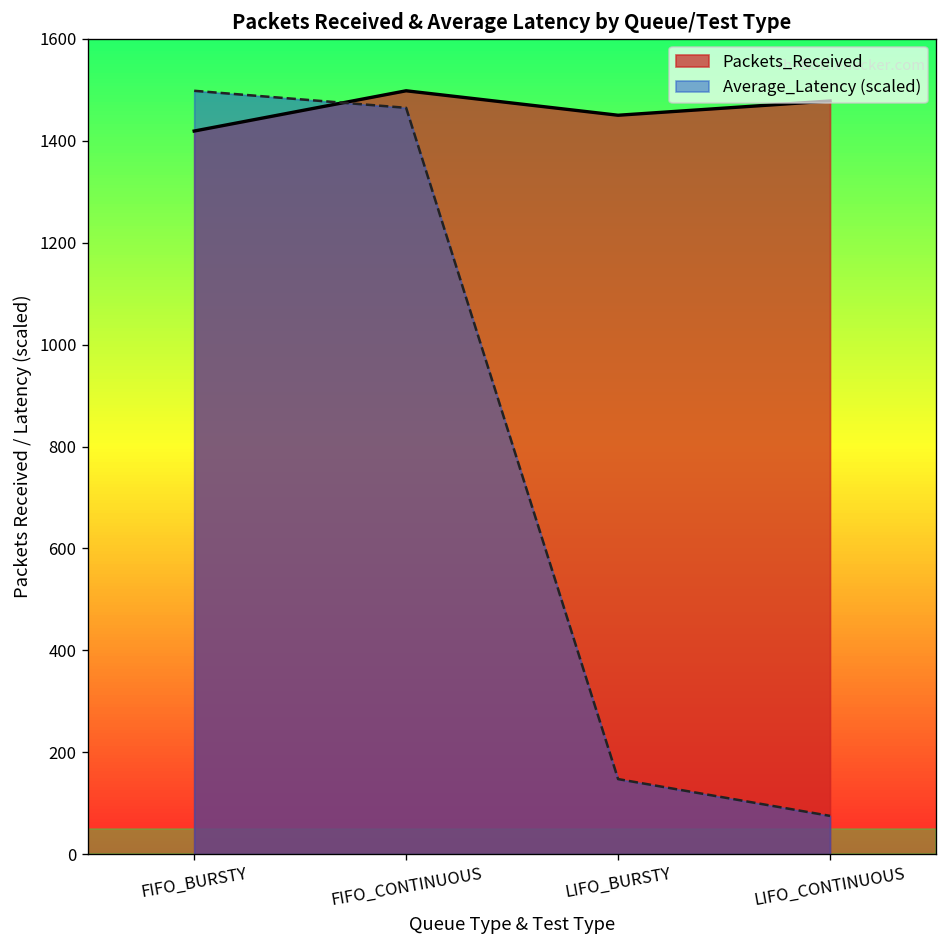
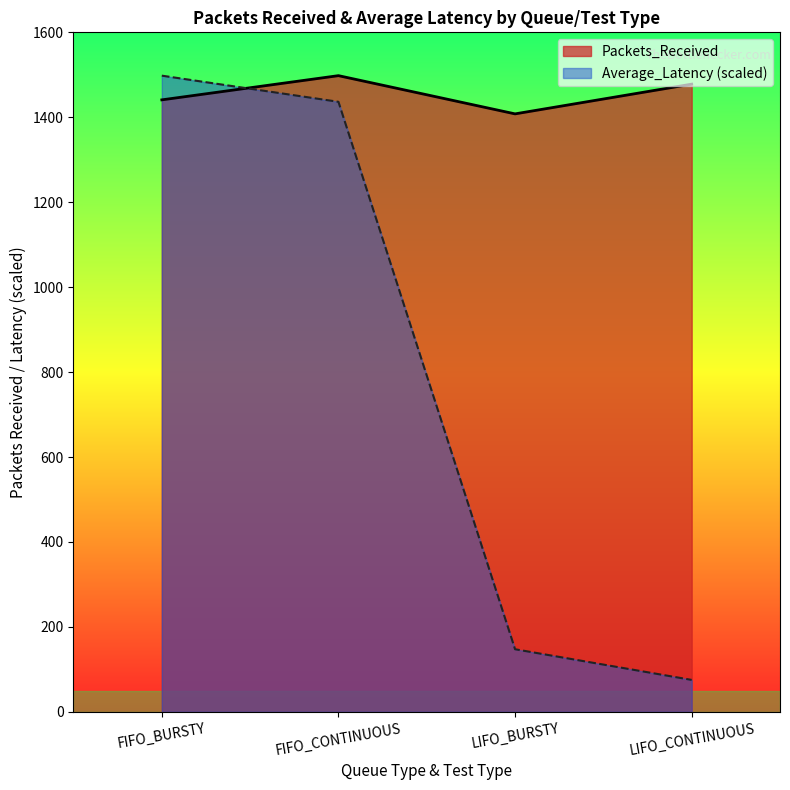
  {
    "Packets_Received": {
-     "FIFO_BURSTY": 1420,
+     "FIFO_BURSTY": 1440,
      "FIFO_CONTINUOUS": 1500,
-     "LIFO_BURSTY": 1450
+     "LIFO_BURSTY": 1410
    },
    "Average_Latency (scaled)": {
      "FIFO_BURSTY": 1500,
-     "FIFO_CONTINUOUS": 1460,
+     "FIFO_CONTINUOUS": 1440,
      "LIFO_BURSTY": 150,
      "LIFO_CONTINUOUS": 80
    }
  }
